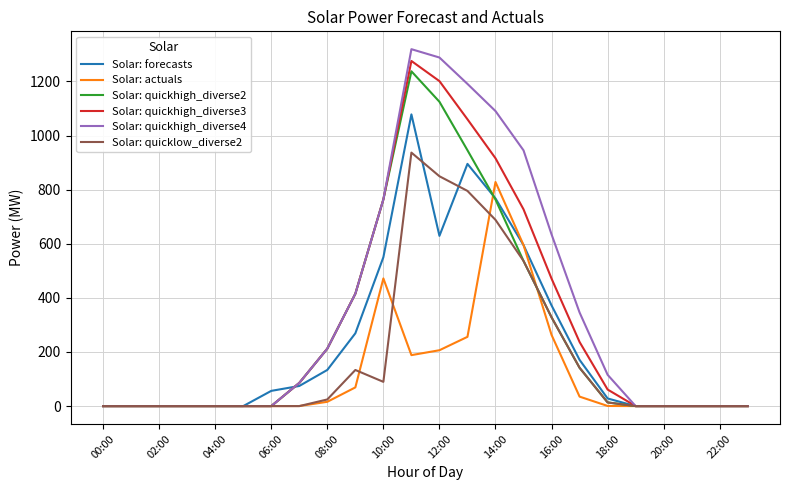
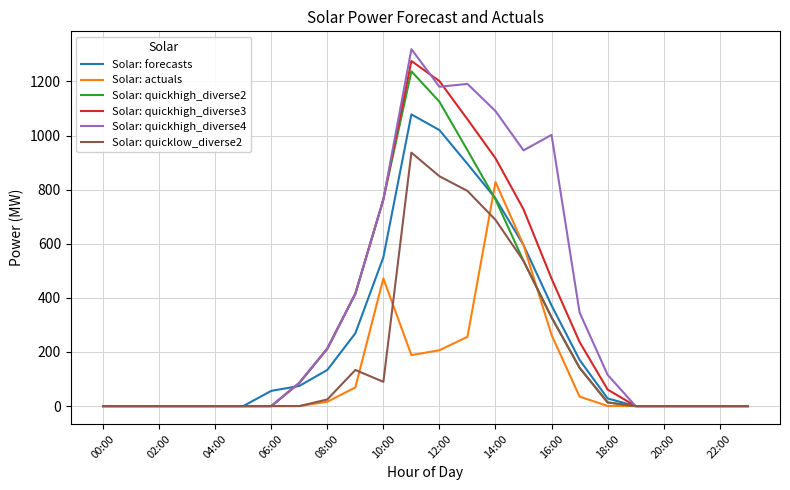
  {
    "Solar: forecasts": {
      "06:00": 60,
      "08:00": 130,
      "10:00": 550,
-     "12:00": 630,
+     "12:00": 1020,
      "16:00": 370,
      "18:00": 30
    },
    "Solar: actuals": {
      "10:00": 470,
      "12:00": 210,
      "14:00": 830,
      "16:00": 260,
      "18:00": 0
    },
    "Solar: quickhigh_diverse2": {
      "12:00": 1120
    },
    "Solar: quickhigh_diverse3": {
      "12:00": 1200,
      "14:00": 920,
      "16:00": 470,
      "18:00": 60
    },
    "Solar: quickhigh_diverse4": {
-     "12:00": 1290,
+     "12:00": 1180,
      "14:00": 1090,
-     "16:00": 630,
+     "16:00": 1000,
      "18:00": 120
    },
    "Solar: quicklow_diverse2": {
      "10:00": 90,
      "12:00": 850,
      "14:00": 690
    }
  }
